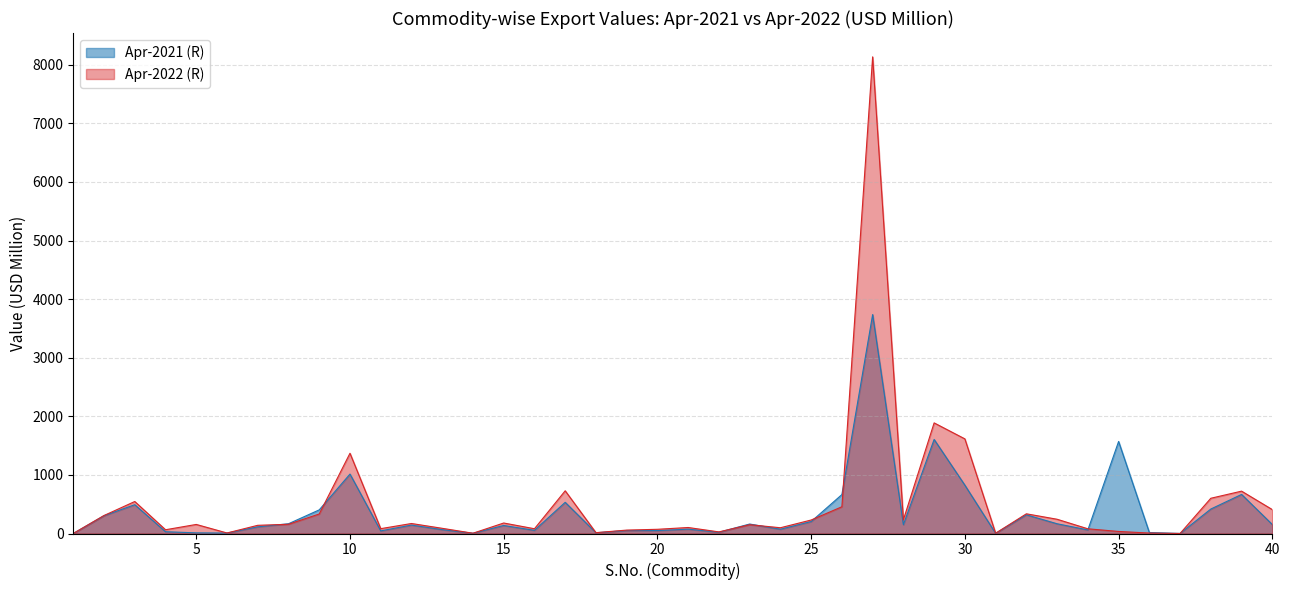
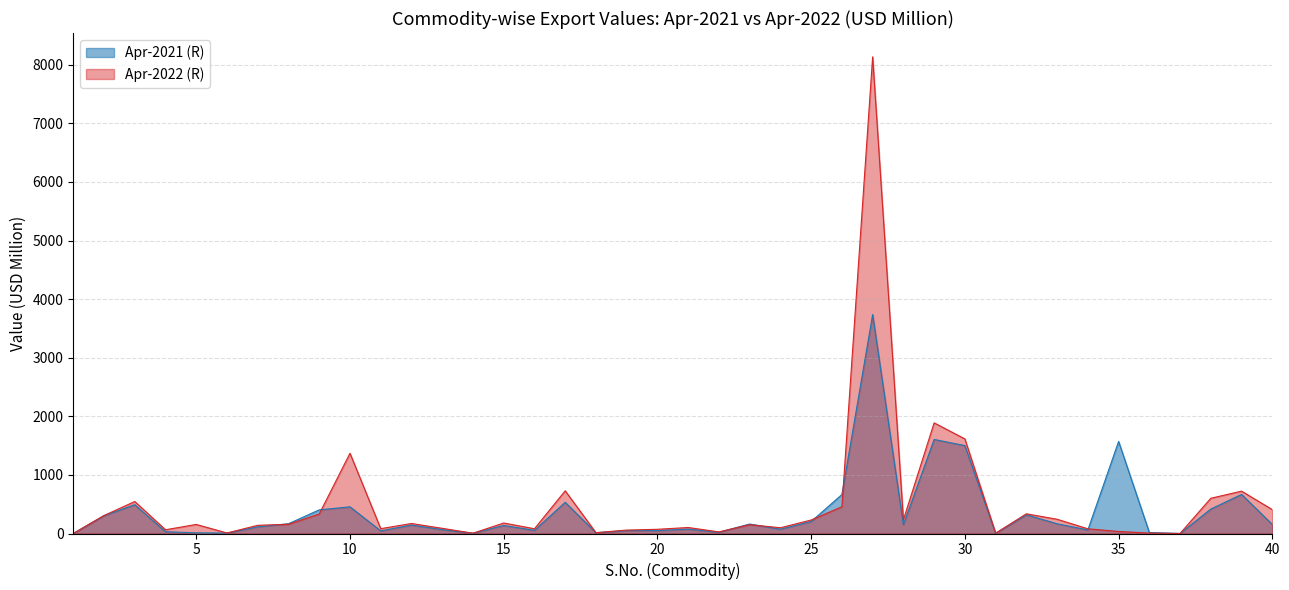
  {
    "Apr-2021 (R)": {
      "5": 0,
-     "10": 1000,
-     "30": 800,
+     "10": 500,
+     "30": 1500,
      "35": 1600,
      "40": 200
    },
    "Apr-2022 (R)": {
      "5": 200,
      "10": 1400,
      "30": 1600,
      "35": 0,
      "40": 400
    }
  }
